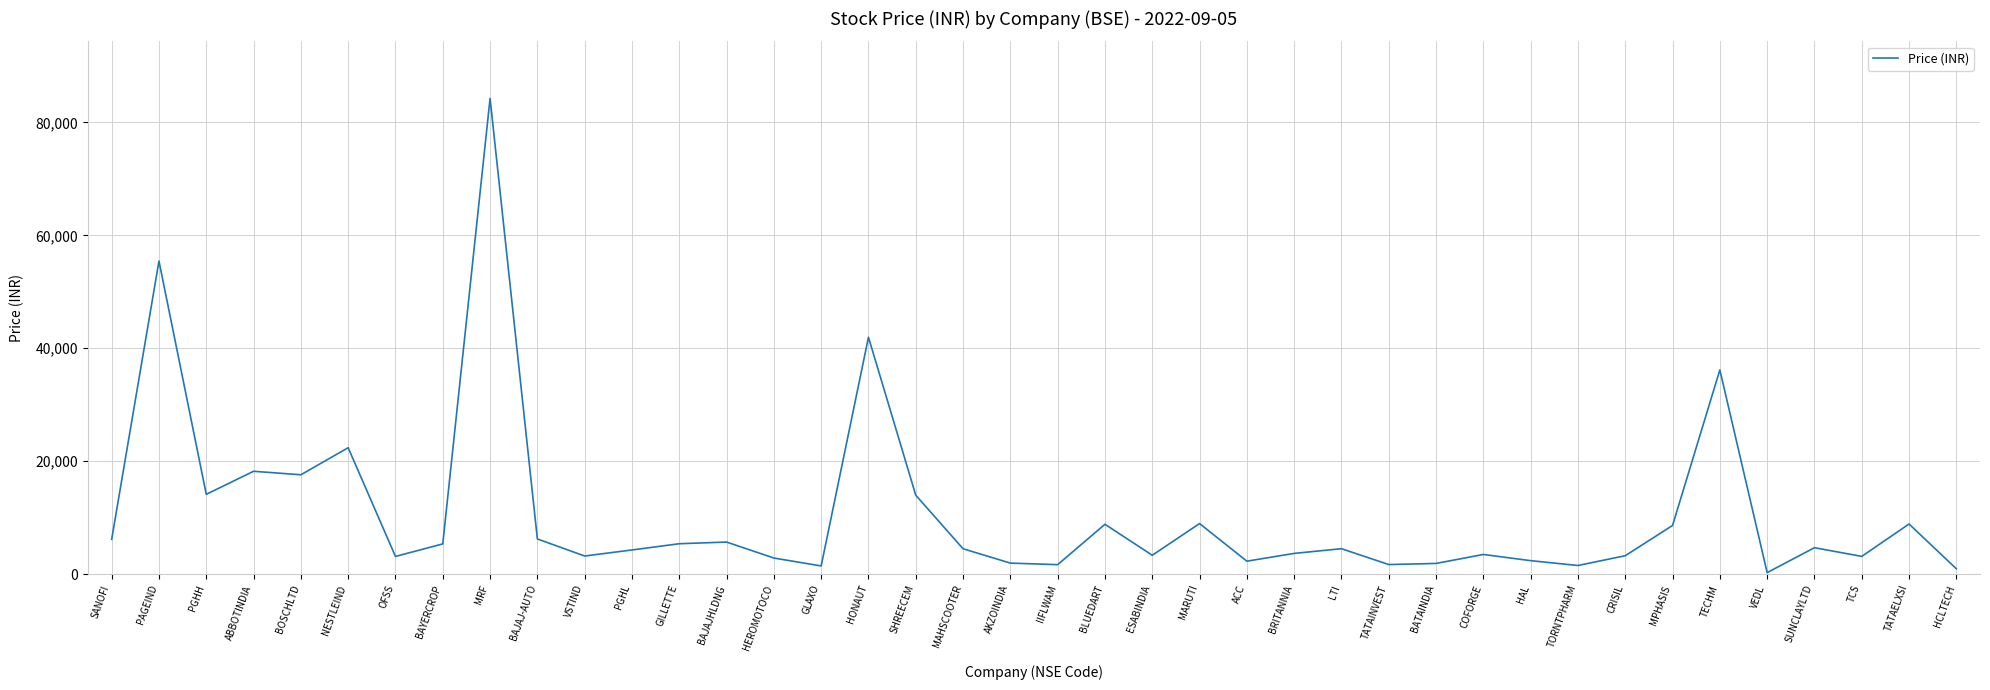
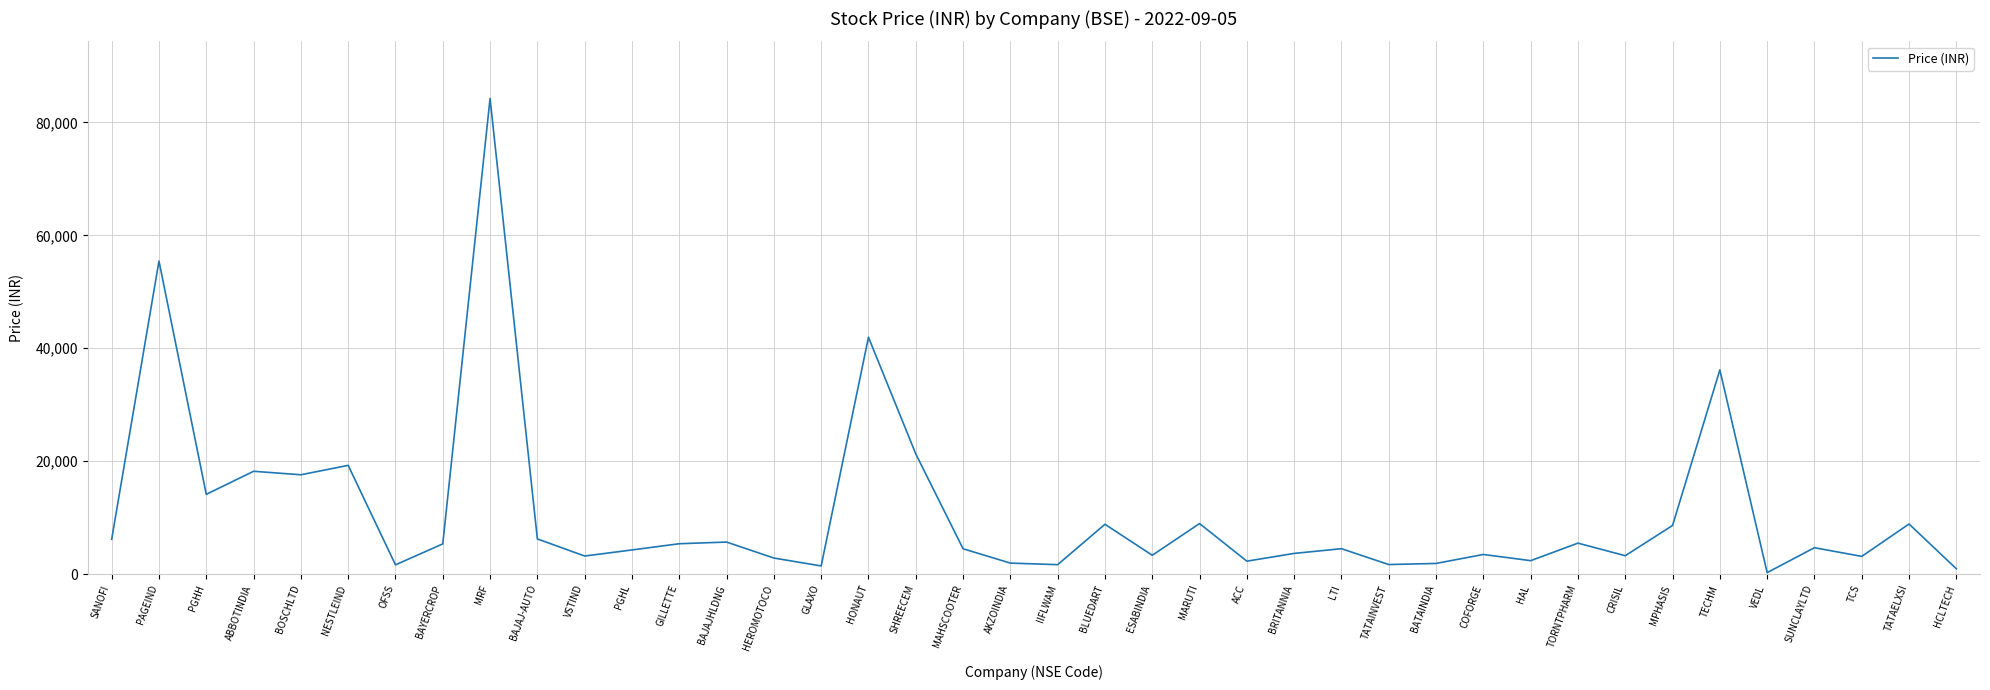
  {
    "SANOFI": "6,000",
    "PAGEIND": "55,000",
    "PGHH": "14,000",
    "ABBOTINDIA": "18,000",
    "BOSCHLTD": "18,000",
-   "NESTLEIND": "22,000",
-   "OFSS": "3,000",
+   "NESTLEIND": "19,000",
+   "OFSS": "2,000",
    "BAYERCROP": "5,000",
    "MRF": "84,000",
    "BAJAJ-AUTO": "6,000",
    "VSTIND": "3,000",
    "PGHL": "4,000",
    "GILLETTE": "5,000",
    "BAJAJHLDNG": "6,000",
    "HEROMOTOCO": "3,000",
    "GLAXO": "1,000",
    "HONAUT": "42,000",
-   "SHREECEM": "14,000",
+   "SHREECEM": "21,000",
    "MAHSCOOTER": "4,000",
    "AKZOINDIA": "2,000",
    "IIFLWAM": "2,000",
    "BLUEDART": "9,000",
    "ESABINDIA": "3,000",
    "MARUTI": "9,000",
    "ACC": "2,000",
    "BRITANNIA": "4,000",
    "LTI": "4,000",
    "TATAINVEST": "2,000",
    "BATAINDIA": "2,000",
    "COFORGE": "3,000",
    "HAL": "2,000",
-   "TORNTPHARM": "2,000",
+   "TORNTPHARM": "5,000",
    "CRISIL": "3,000",
    "MPHASIS": "9,000",
    "TECHM": "36,000",
    "VEDL": "0",
    "SUNCLAYLTD": "5,000",
    "TCS": "3,000",
    "TATAELXSI": "9,000",
    "HCLTECH": "1,000"
  }
